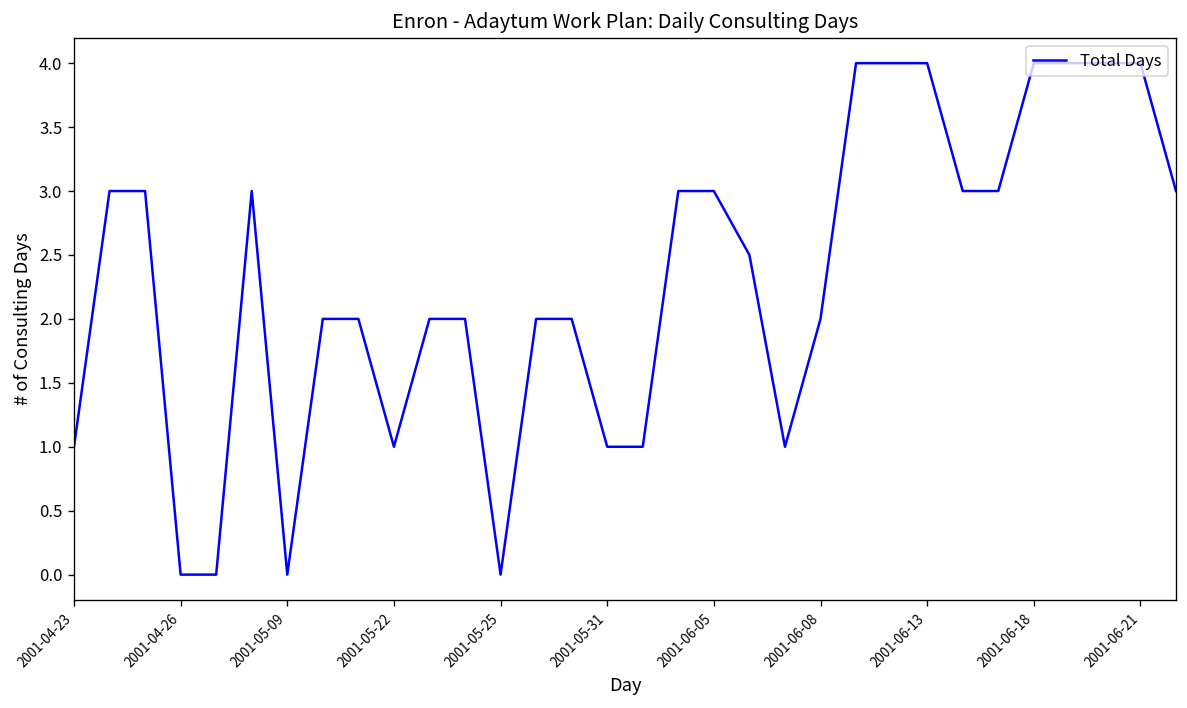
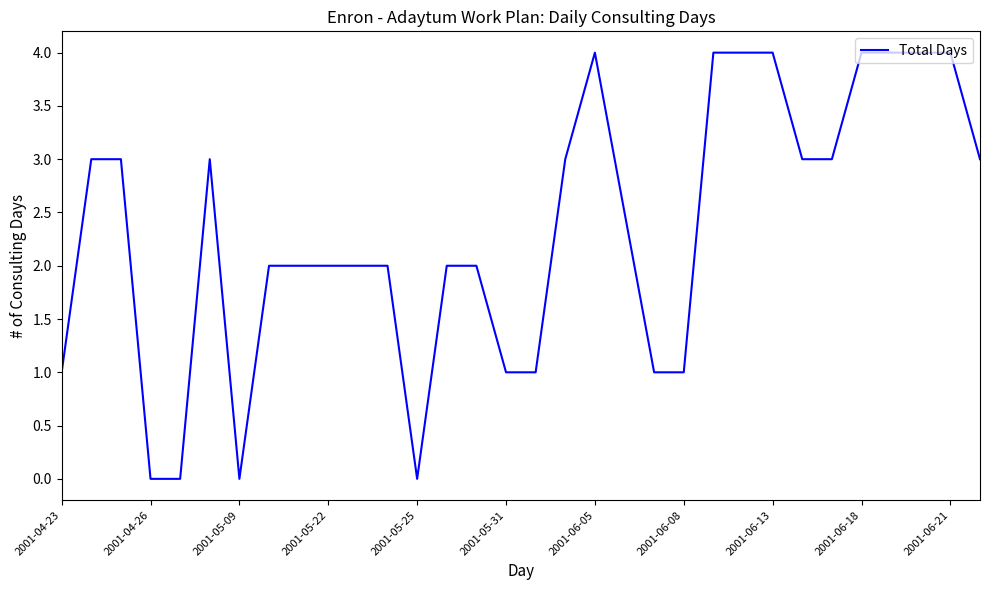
  {
    "2001-04-23": 1,
    "2001-04-26": 0,
    "2001-05-09": 0,
-   "2001-05-22": 1,
+   "2001-05-22": 2,
    "2001-05-25": 0,
    "2001-05-31": 1,
-   "2001-06-05": 3,
-   "2001-06-08": 2,
+   "2001-06-05": 4,
+   "2001-06-08": 1,
    "2001-06-13": 4
  }
